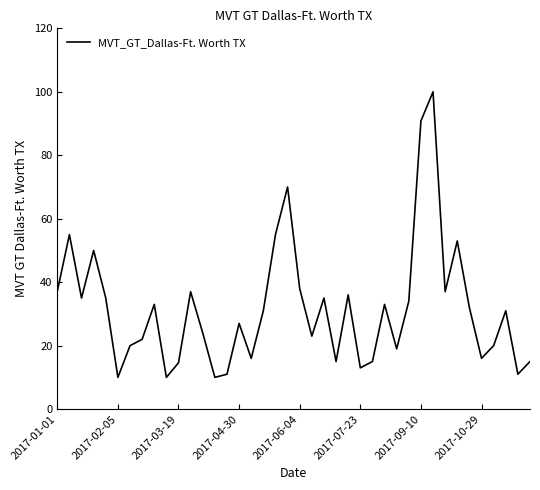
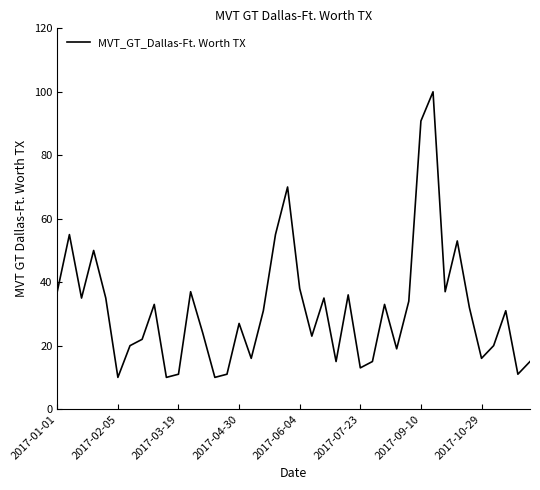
  {
    "2017-01-01": 37,
    "2017-02-05": 10,
-   "2017-03-19": 15,
+   "2017-03-19": 11,
    "2017-04-30": 27,
    "2017-06-04": 38,
    "2017-07-23": 13,
    "2017-09-10": 91,
    "2017-10-29": 16
  }
